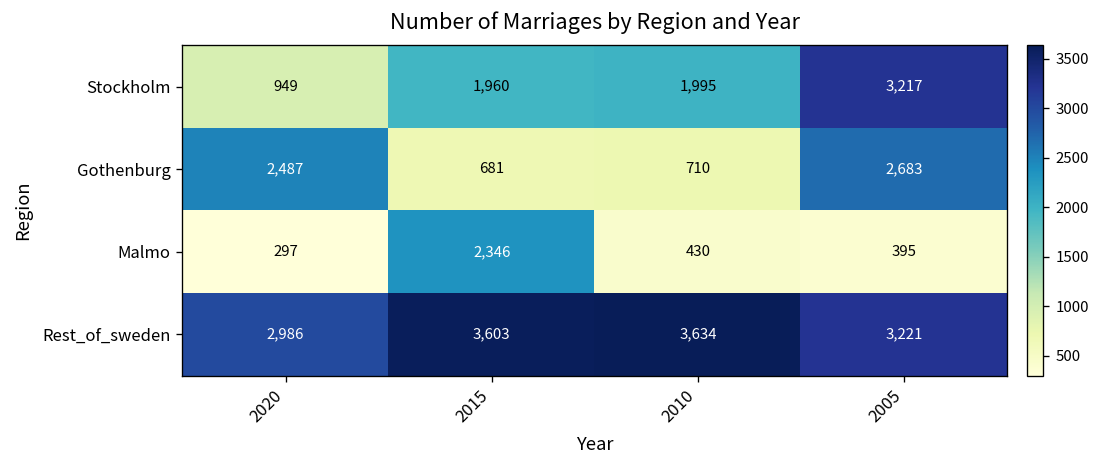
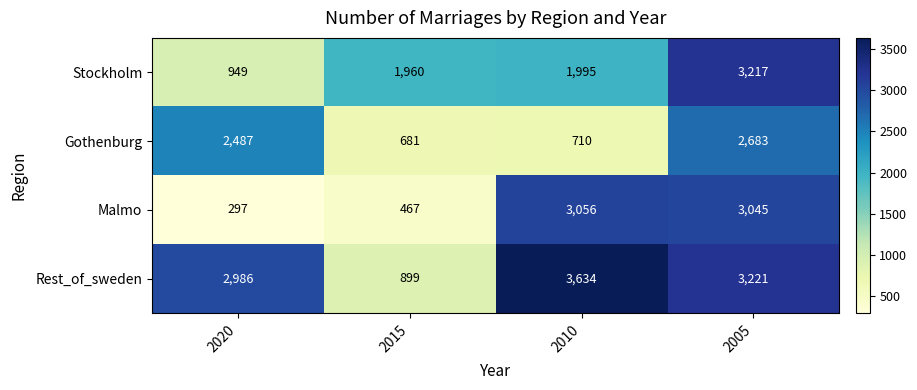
  {
    "Stockholm": {
      "2020": "949",
      "2015": "1,960",
      "2010": "1,995",
      "2005": "3,217"
    },
    "Gothenburg": {
      "2020": "2,487",
      "2015": "681",
      "2010": "710",
      "2005": "2,683"
    },
    "Malmo": {
      "2020": "297",
-     "2015": "2,346",
-     "2010": "430",
-     "2005": "395"
+     "2015": "467",
+     "2010": "3,056",
+     "2005": "3,045"
    },
    "Rest_of_sweden": {
      "2020": "2,986",
-     "2015": "3,603",
+     "2015": "899",
      "2010": "3,634",
      "2005": "3,221"
    }
  }
